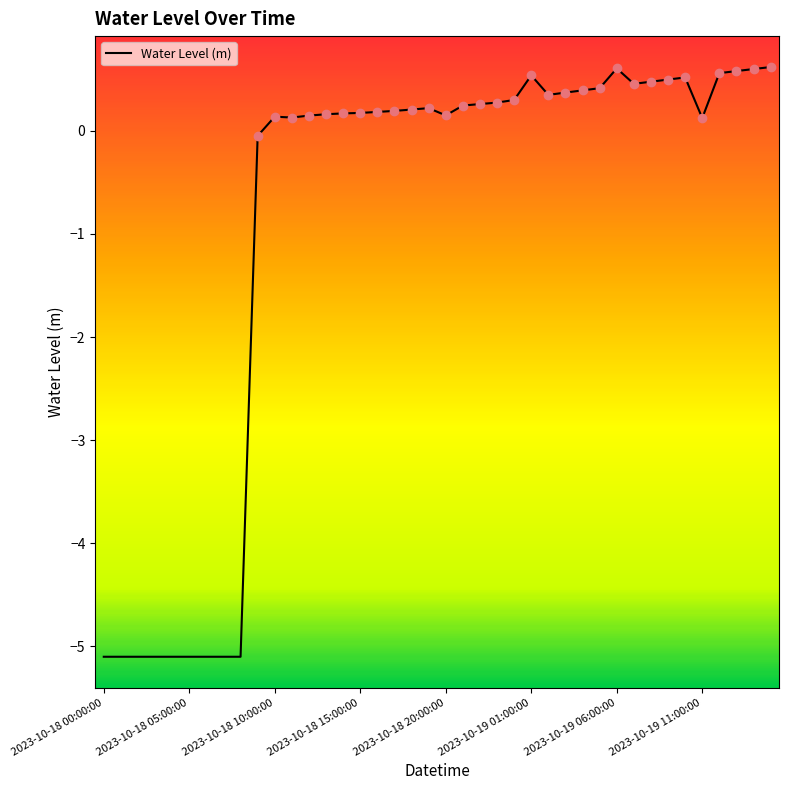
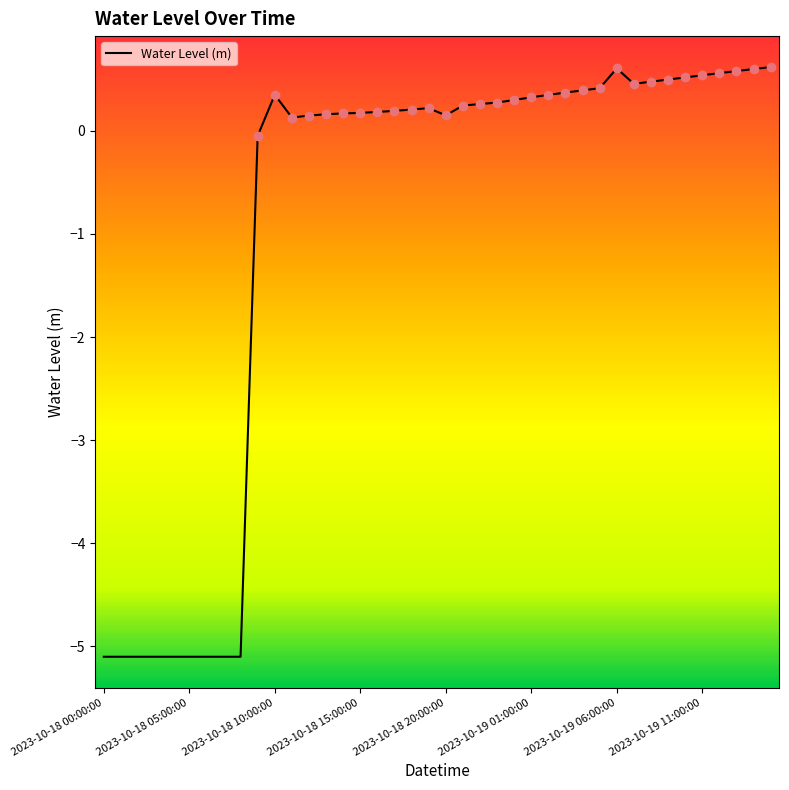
  {
    "Water Level (m)": {
      "2023-10-18 00:00:00": -5.10,
      "2023-10-18 05:00:00": -5.10,
-     "2023-10-18 10:00:00": 0.14,
-     "2023-10-19 01:00:00": 0.54,
-     "2023-10-19 11:00:00": 0.12
+     "2023-10-18 10:00:00": 0.35,
+     "2023-10-19 01:00:00": 0.33,
+     "2023-10-19 11:00:00": 0.54
    }
  }
